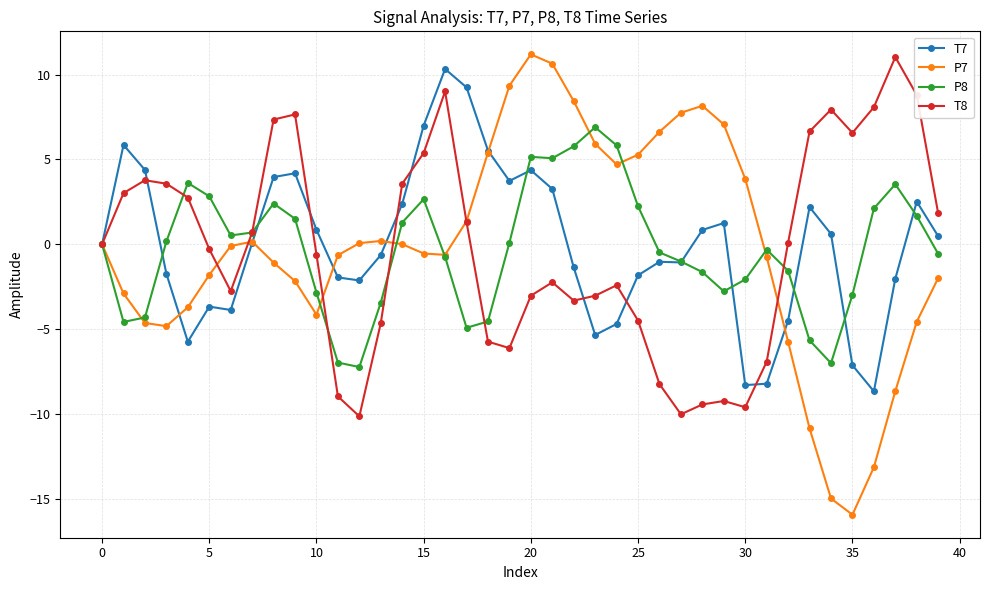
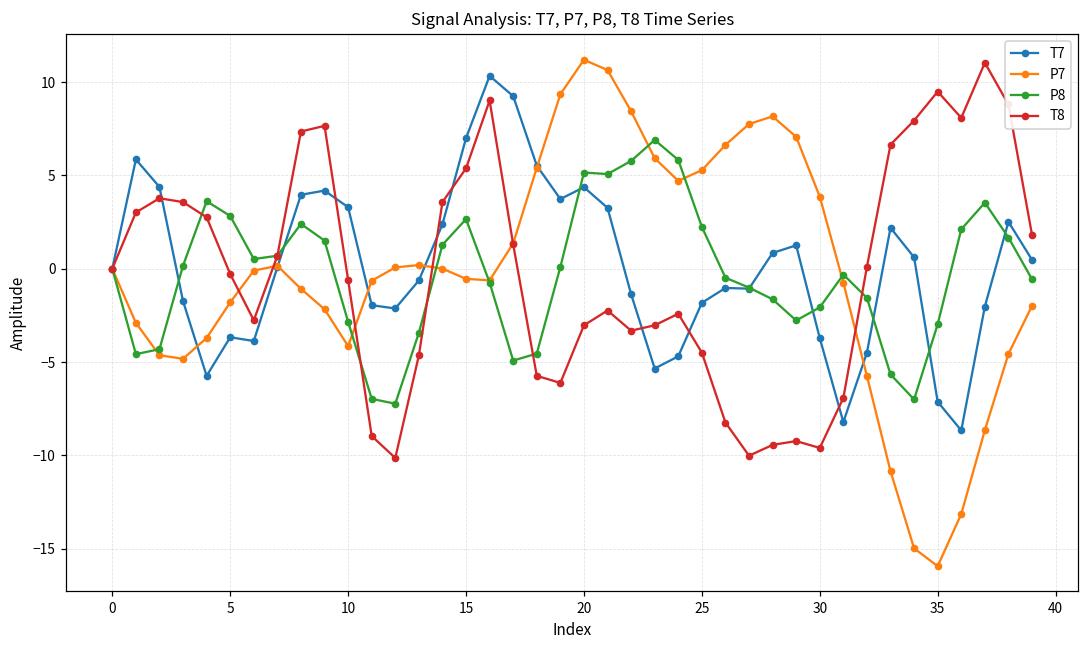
  {
    "T7": {
      "5": -3.7,
-     "10": 0.9,
+     "10": 3.3,
      "15": 7.0,
      "20": 4.4,
      "25": -1.8,
-     "30": -8.3,
+     "30": -3.7,
      "35": -7.1
    },
    "P7": {
      "5": -1.8,
      "10": -4.1,
      "15": -0.5,
      "20": 11.2,
      "25": 5.3,
      "30": 3.9,
      "35": -15.9
    },
    "P8": {
      "5": 2.8,
      "10": -2.8,
      "15": 2.7,
      "20": 5.2,
      "25": 2.2,
      "30": -2.1,
      "35": -3.0
    },
    "T8": {
      "5": -0.3,
      "10": -0.6,
      "15": 5.4,
      "20": -3.0,
      "25": -4.5,
      "30": -9.6,
-     "35": 6.6
+     "35": 9.5
    }
  }
